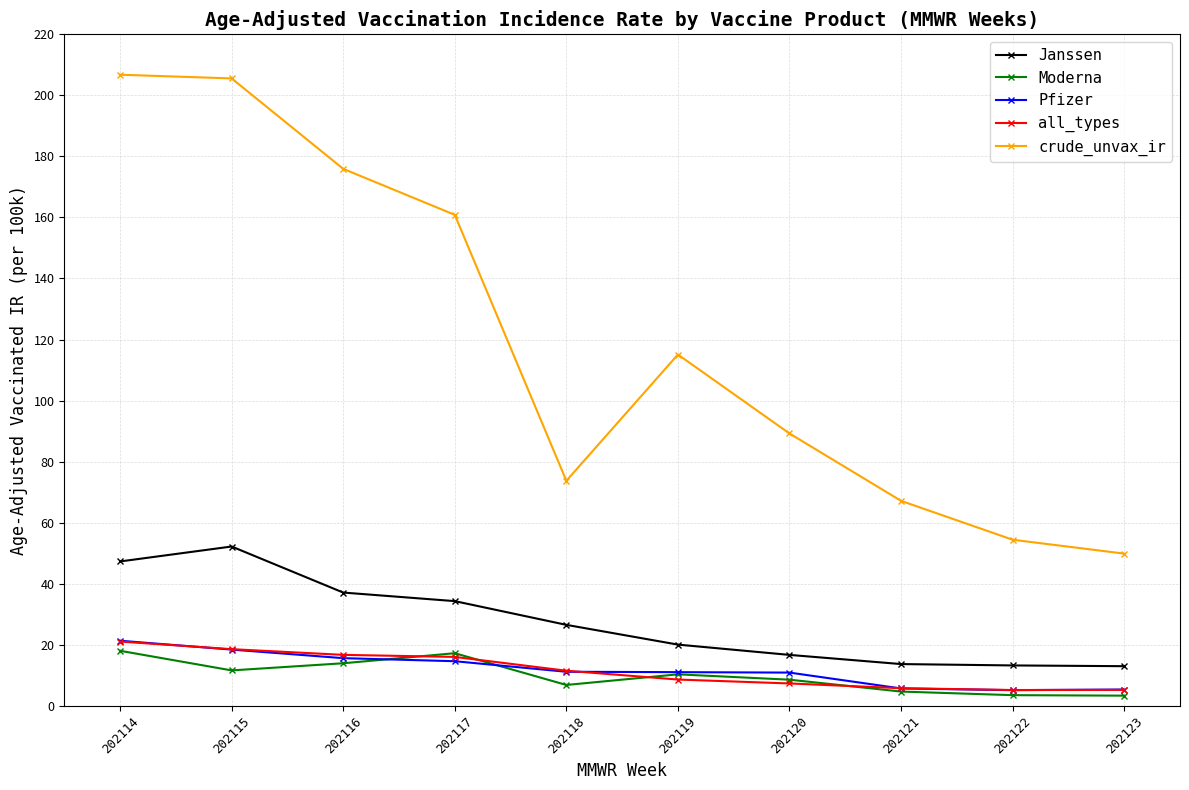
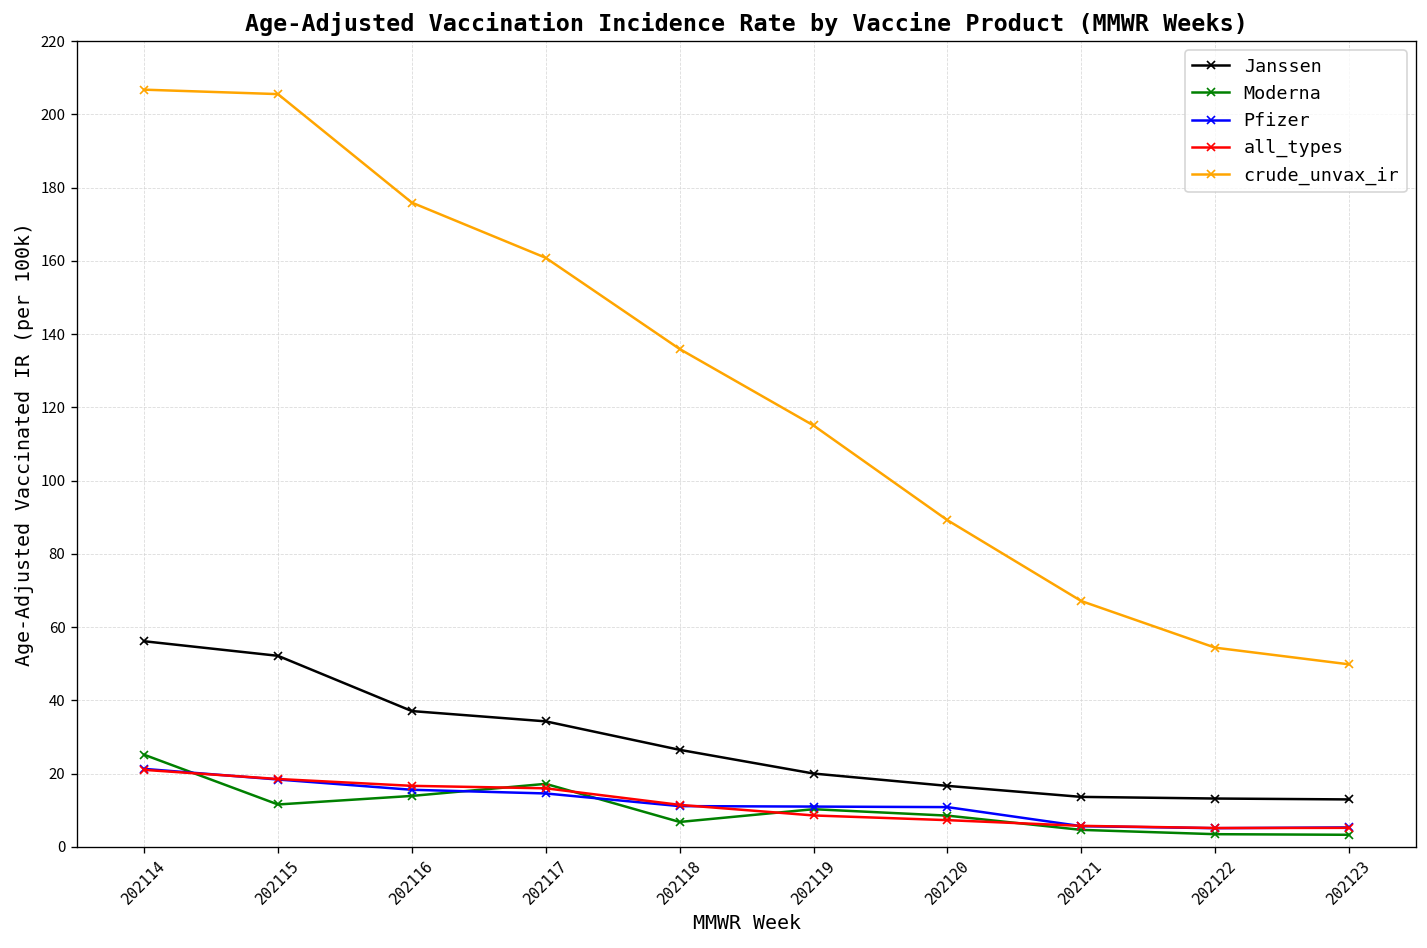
  {
    "Janssen": {
-     "202114": 47,
+     "202114": 56,
      "202115": 52,
      "202116": 37,
      "202117": 34,
      "202118": 26,
      "202119": 20,
      "202120": 17,
      "202121": 14,
      "202122": 13,
      "202123": 13
    },
    "Moderna": {
-     "202114": 18,
+     "202114": 25,
      "202115": 12,
      "202116": 14,
      "202117": 17,
      "202118": 7,
      "202120": 9,
      "202121": 5,
      "202122": 3,
      "202123": 3
    },
    "Pfizer": {
      "202116": 16,
      "202117": 15,
      "202120": 11
    },
    "all_types": {
      "202116": 17,
      "202117": 16,
      "202119": 9,
      "202120": 7
    },
    "crude_unvax_ir": {
      "202114": 207,
      "202115": 206,
      "202116": 176,
      "202117": 161,
-     "202118": 74,
+     "202118": 136,
      "202119": 115,
      "202120": 89,
      "202121": 67,
      "202122": 54,
      "202123": 50
    }
  }
